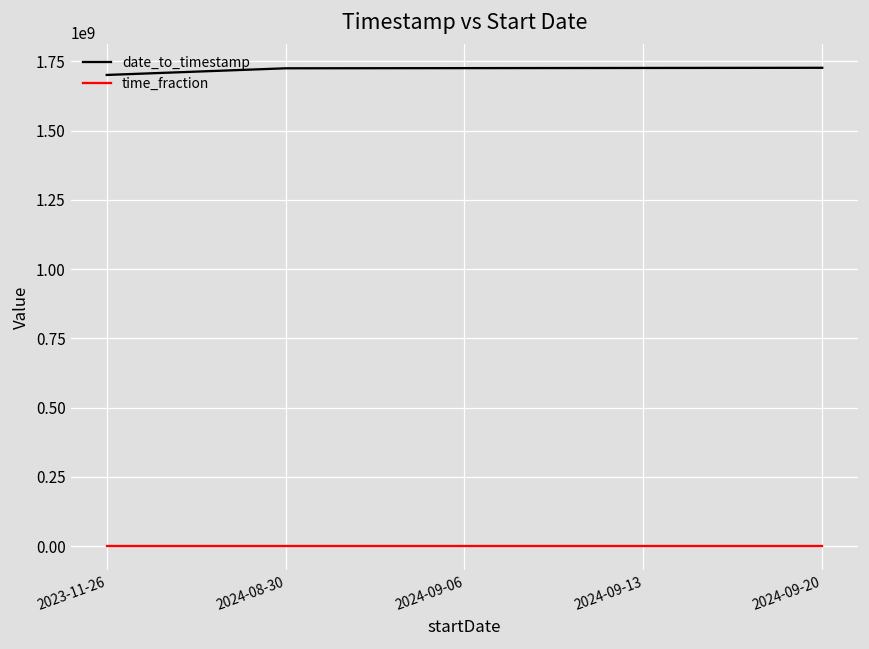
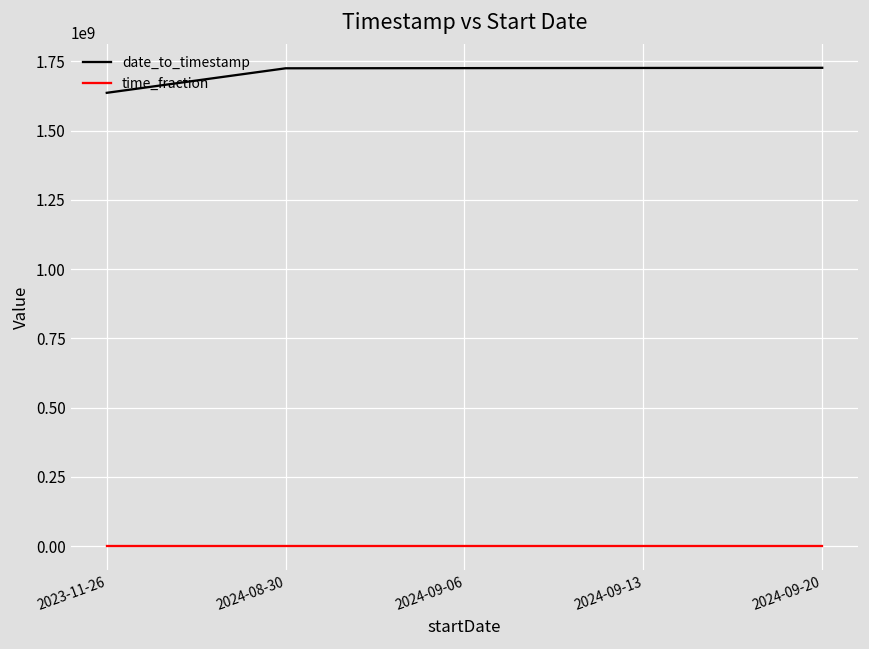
  {
    "date_to_timestamp": {
-     "2023-11-26": 1700000000,
+     "2023-11-26": 1640000000,
      "2024-08-30": 1720000000,
      "2024-09-06": 1730000000,
      "2024-09-13": 1730000000,
      "2024-09-20": 1730000000
    },
    "time_fraction": {
      "2023-11-26": 0,
      "2024-08-30": 0,
      "2024-09-06": 0,
      "2024-09-13": 0,
      "2024-09-20": 0
    }
  }
